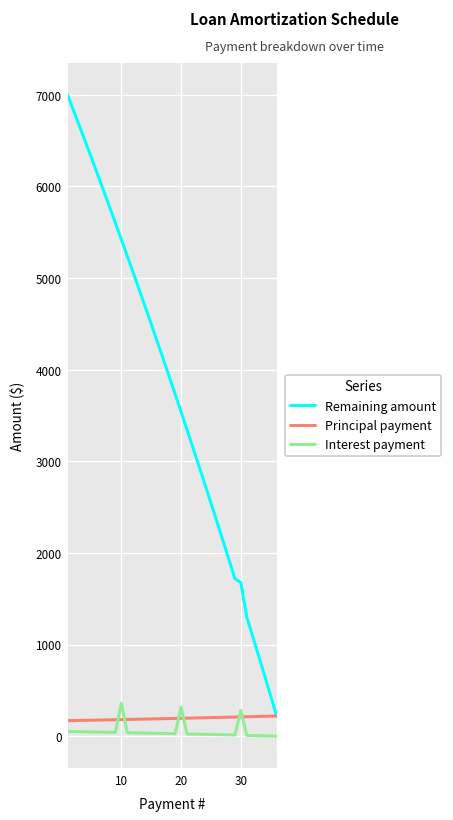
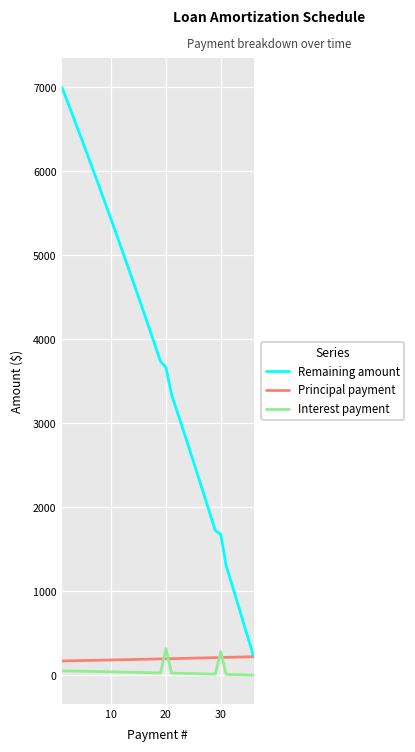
  {
    "Remaining amount": {
      "10": 5400,
-     "20": 3500,
+     "20": 3700,
      "30": 1700
    },
    "Principal payment": {
      "10": 200,
      "20": 200,
      "30": 200
    },
    "Interest payment": {
-     "10": 400,
+     "10": 0,
      "20": 300,
      "30": 300
    }
  }
